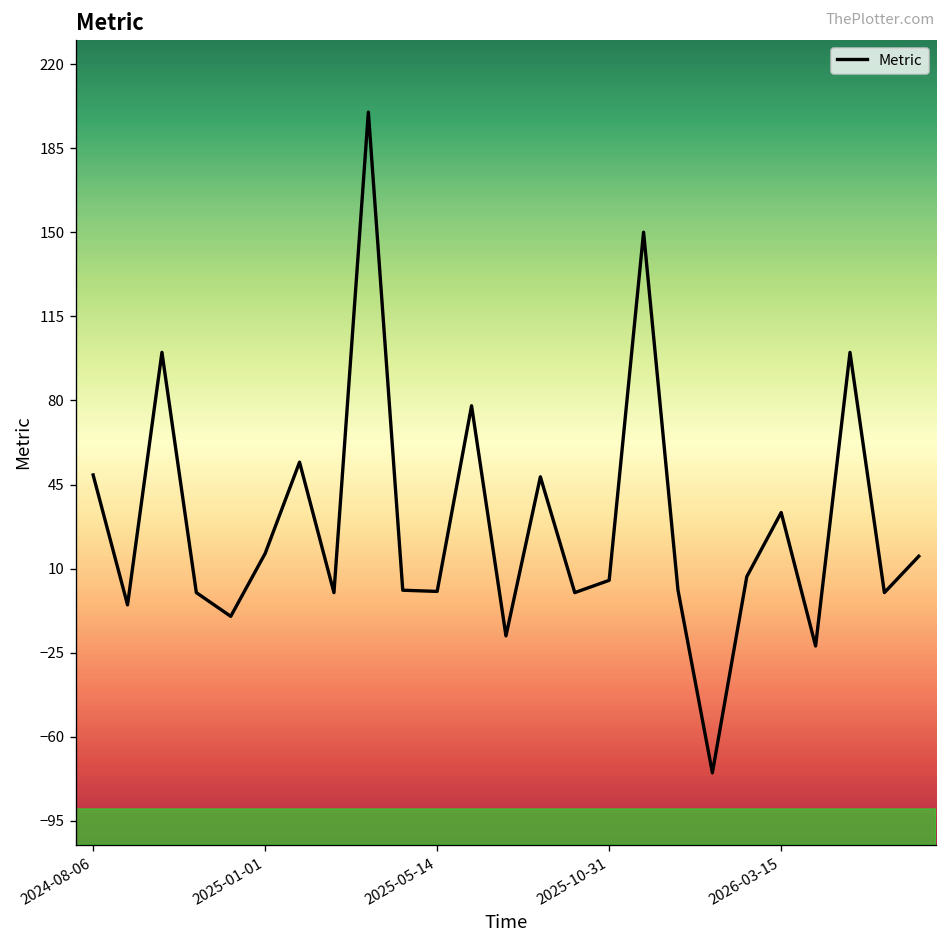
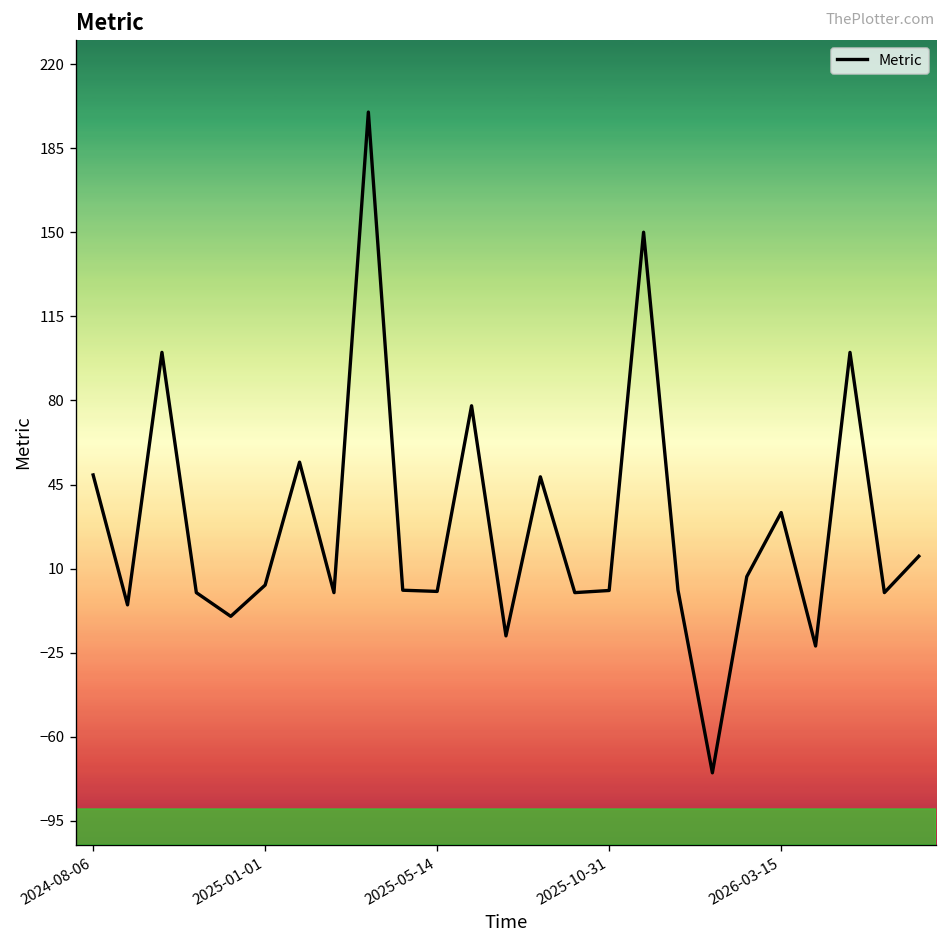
  {
    "2024-08-06": 49,
-   "2025-01-01": 16,
+   "2025-01-01": 3,
    "2025-05-14": 1,
-   "2025-10-31": 5,
+   "2025-10-31": 1,
    "2026-03-15": 33
  }
